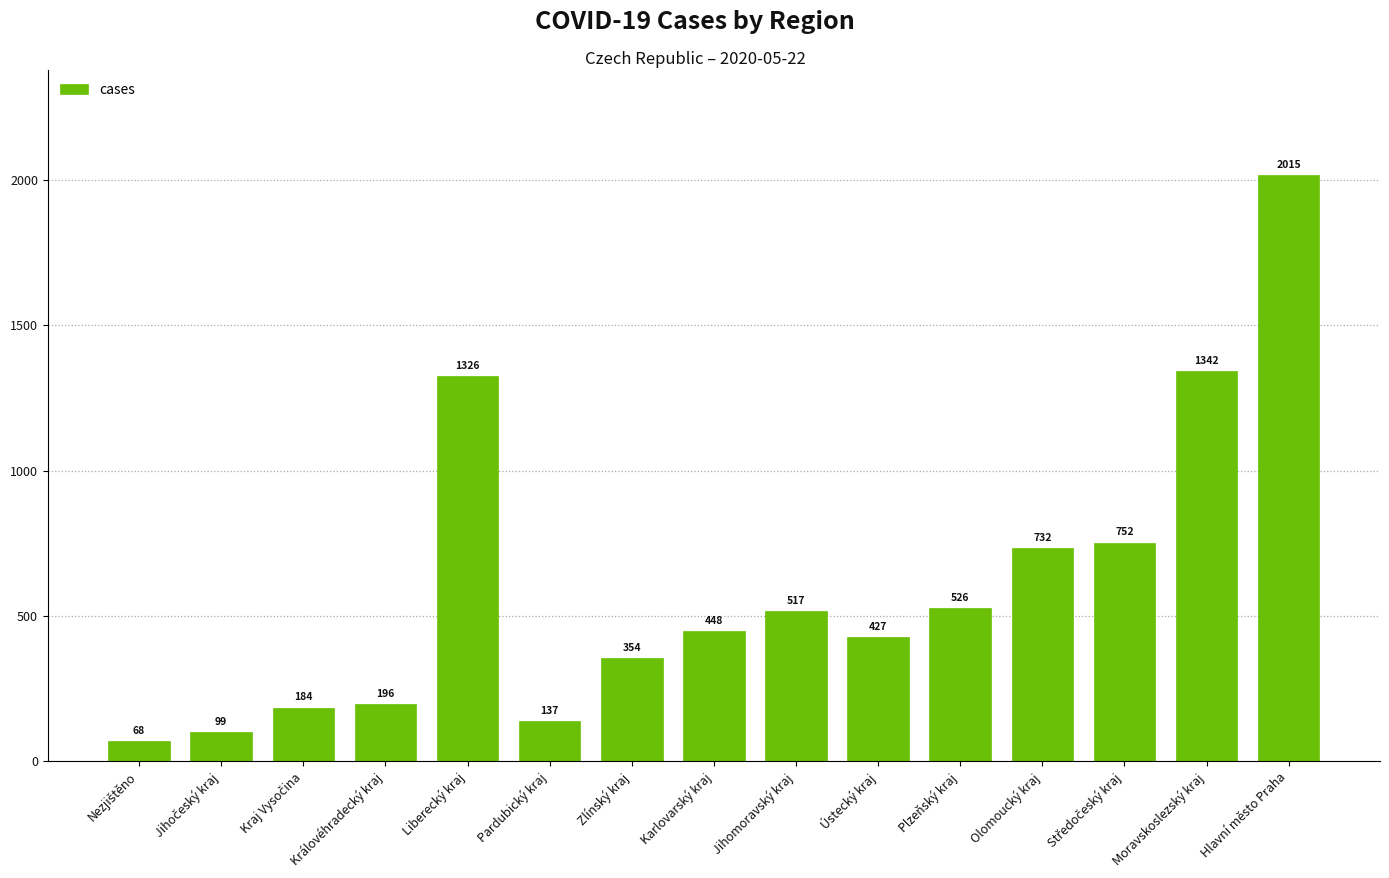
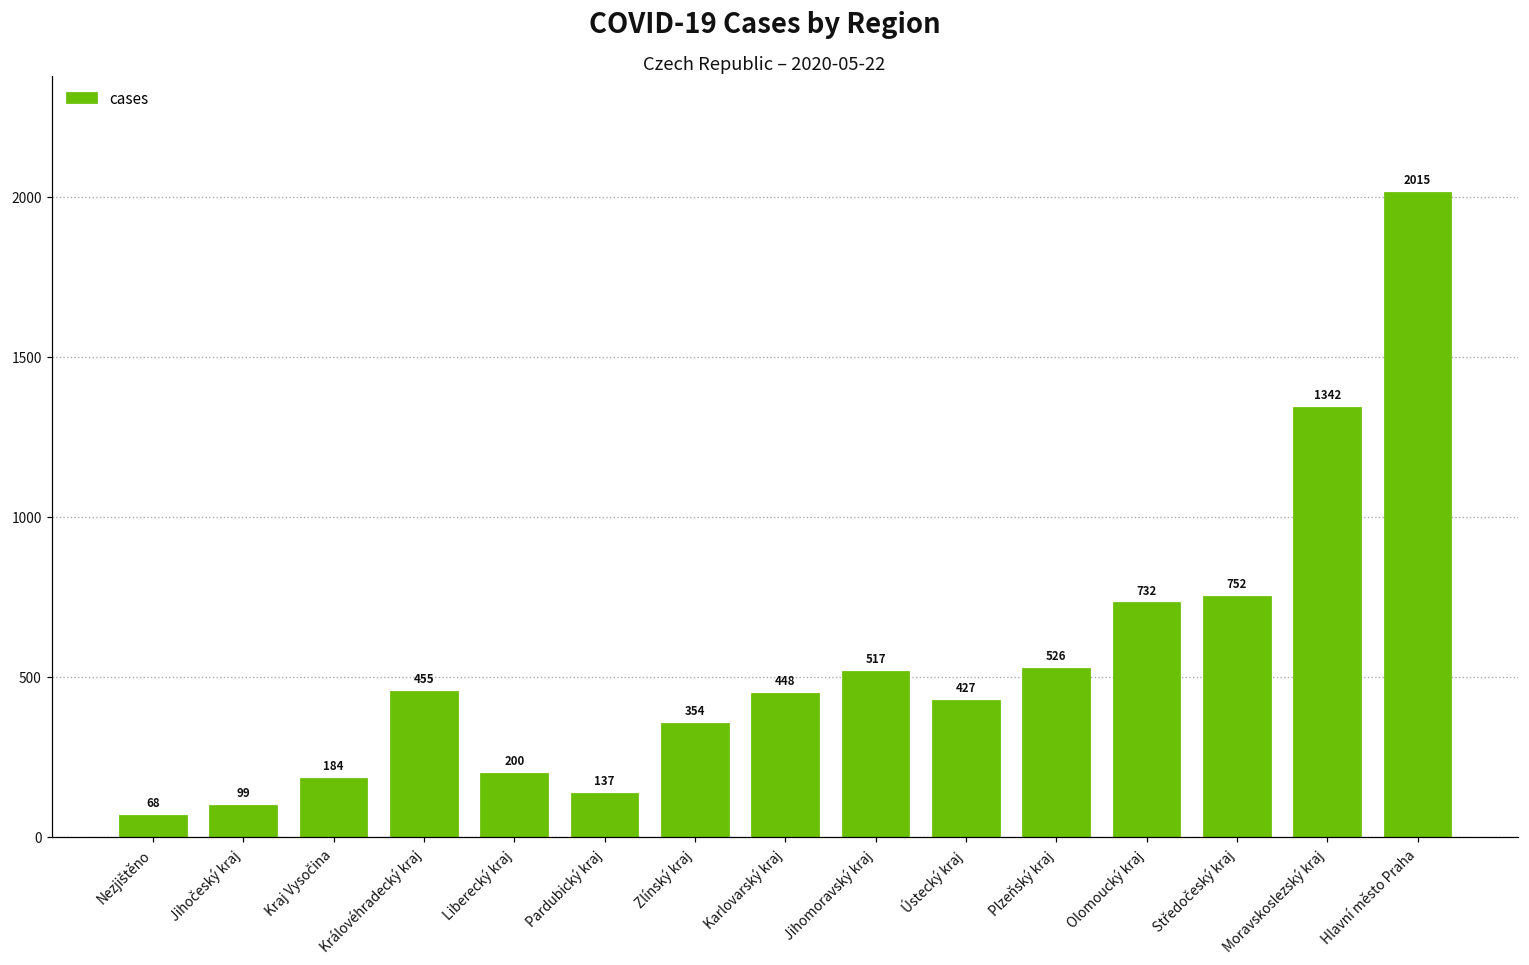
  {
    "Nezjištěno": 68,
    "Jihočeský kraj": 99,
    "Kraj Vysočina": 184,
-   "Královéhradecký kraj": 196,
-   "Liberecký kraj": 1326,
+   "Královéhradecký kraj": 455,
+   "Liberecký kraj": 200,
    "Pardubický kraj": 137,
    "Zlínský kraj": 354,
    "Karlovarský kraj": 448,
    "Jihomoravský kraj": 517,
    "Ústecký kraj": 427,
    "Plzeňský kraj": 526,
    "Olomoucký kraj": 732,
    "Středočeský kraj": 752,
    "Moravskoslezský kraj": 1342,
    "Hlavní město Praha": 2015
  }
